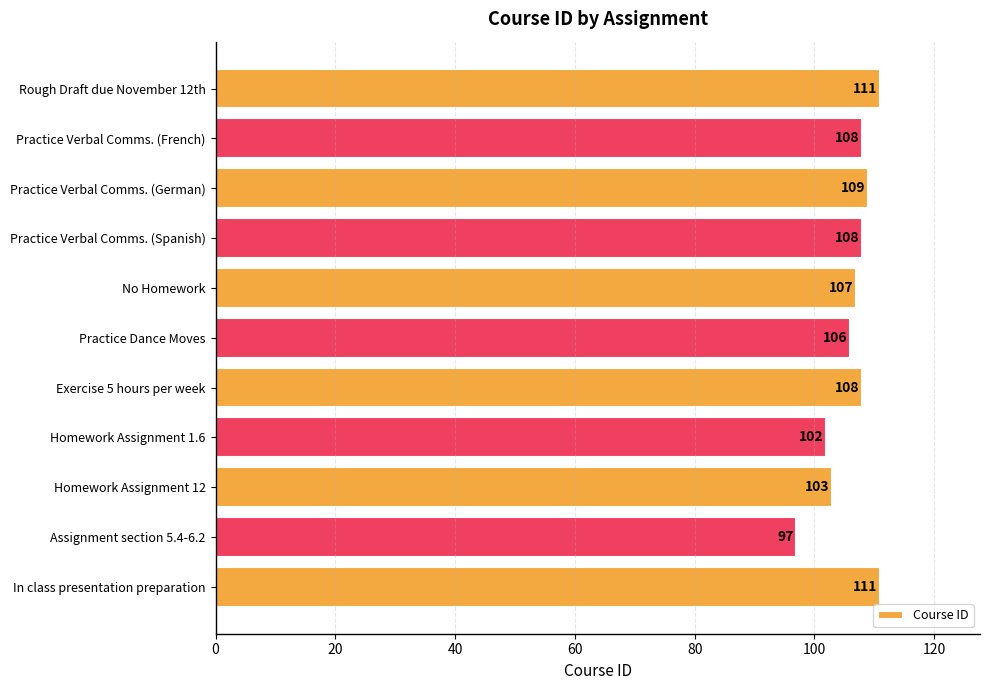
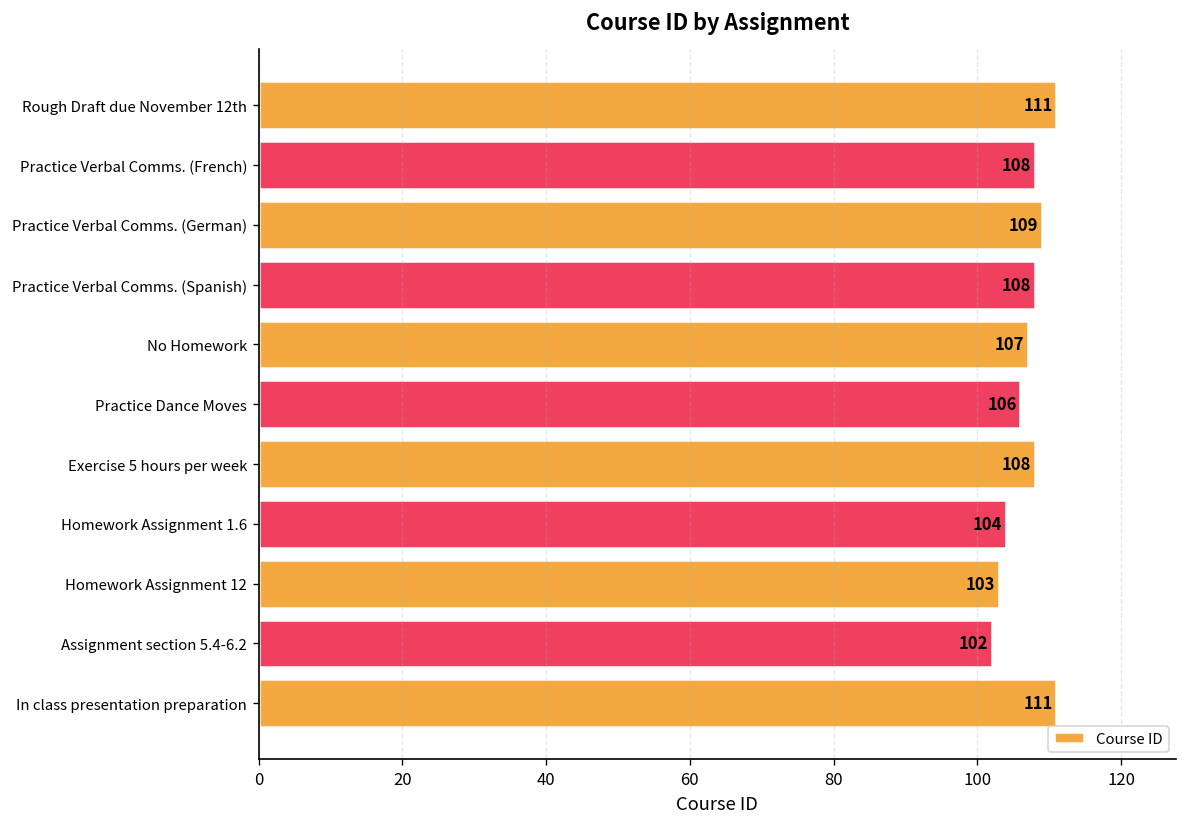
  {
    "Rough Draft due November 12th": 111,
    "Practice Verbal Comms. (French)": 108,
    "Practice Verbal Comms. (German)": 109,
    "Practice Verbal Comms. (Spanish)": 108,
    "No Homework": 107,
    "Practice Dance Moves": 106,
    "Exercise 5 hours per week": 108,
-   "Homework Assignment 1.6": 102,
+   "Homework Assignment 1.6": 104,
    "Homework Assignment 12": 103,
-   "Assignment section 5.4-6.2": 97,
+   "Assignment section 5.4-6.2": 102,
    "In class presentation preparation": 111
  }
